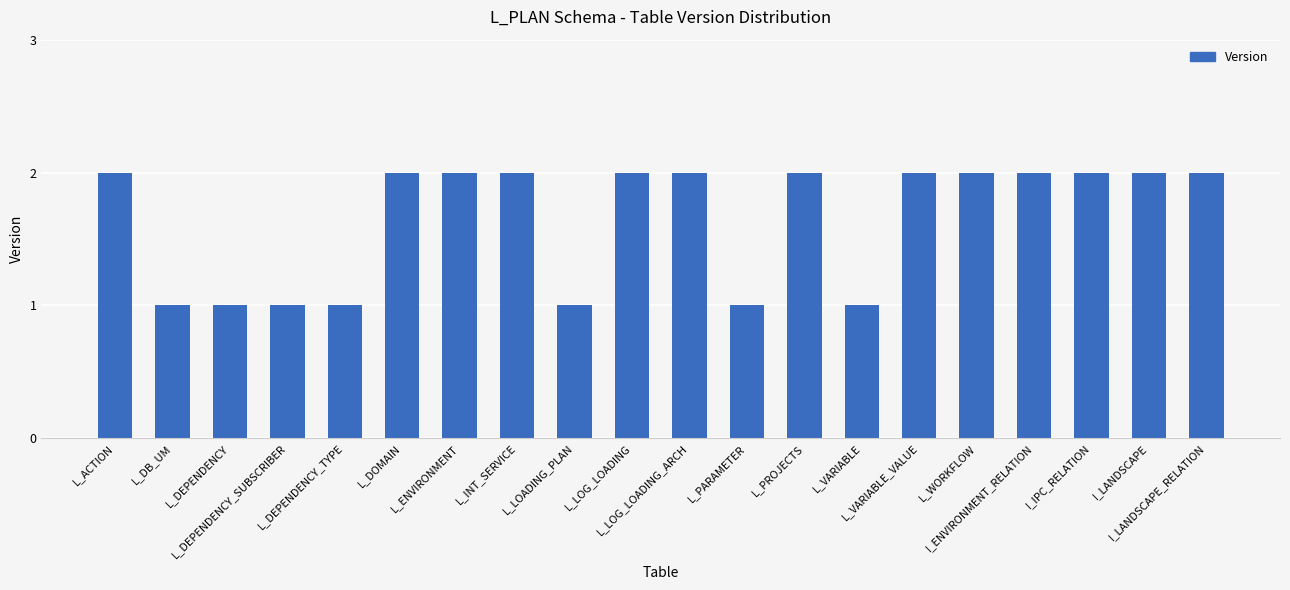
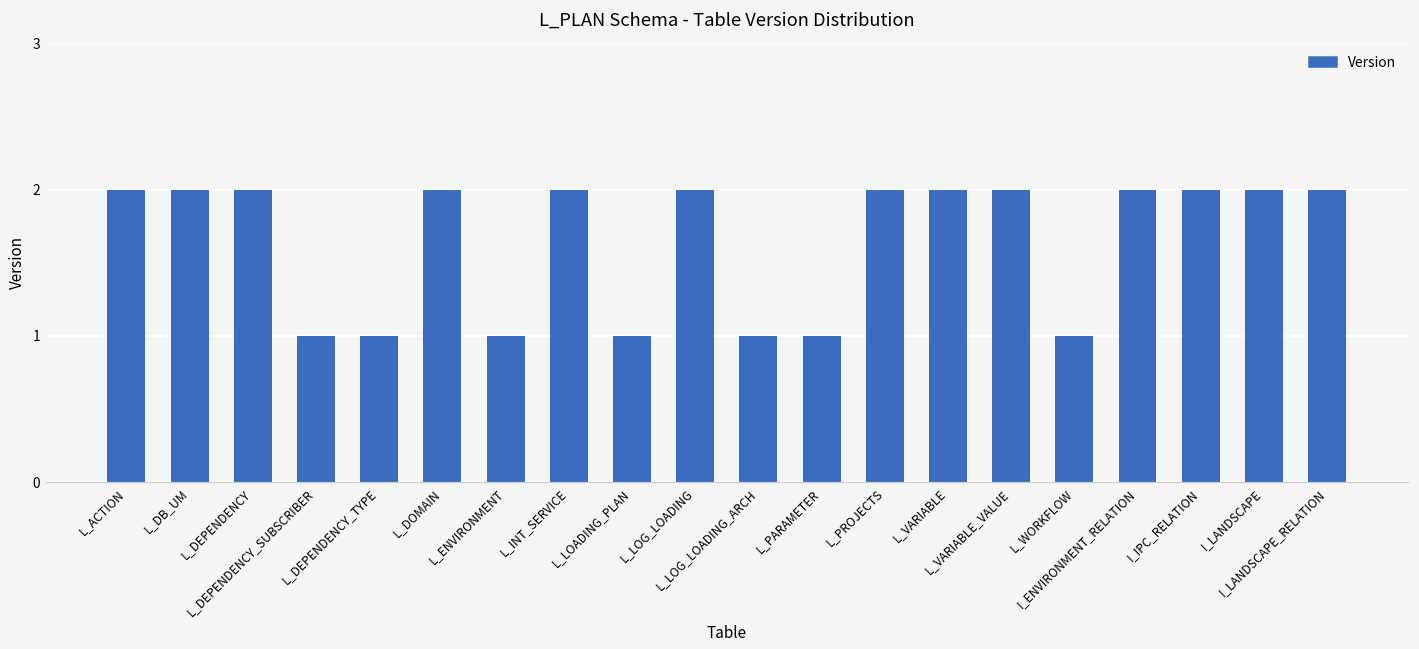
  {
    "L_ACTION": 2,
-   "L_DB_UM": 1,
-   "L_DEPENDENCY": 1,
+   "L_DB_UM": 2,
+   "L_DEPENDENCY": 2,
    "L_DEPENDENCY_SUBSCRIBER": 1,
    "L_DEPENDENCY_TYPE": 1,
    "L_DOMAIN": 2,
-   "L_ENVIRONMENT": 2,
+   "L_ENVIRONMENT": 1,
    "L_INT_SERVICE": 2,
    "L_LOADING_PLAN": 1,
    "L_LOG_LOADING": 2,
-   "L_LOG_LOADING_ARCH": 2,
+   "L_LOG_LOADING_ARCH": 1,
    "L_PARAMETER": 1,
    "L_PROJECTS": 2,
-   "L_VARIABLE": 1,
+   "L_VARIABLE": 2,
    "L_VARIABLE_VALUE": 2,
-   "L_WORKFLOW": 2,
+   "L_WORKFLOW": 1,
    "I_ENVIRONMENT_RELATION": 2,
    "I_IPC_RELATION": 2,
    "I_LANDSCAPE": 2,
    "I_LANDSCAPE_RELATION": 2
  }
